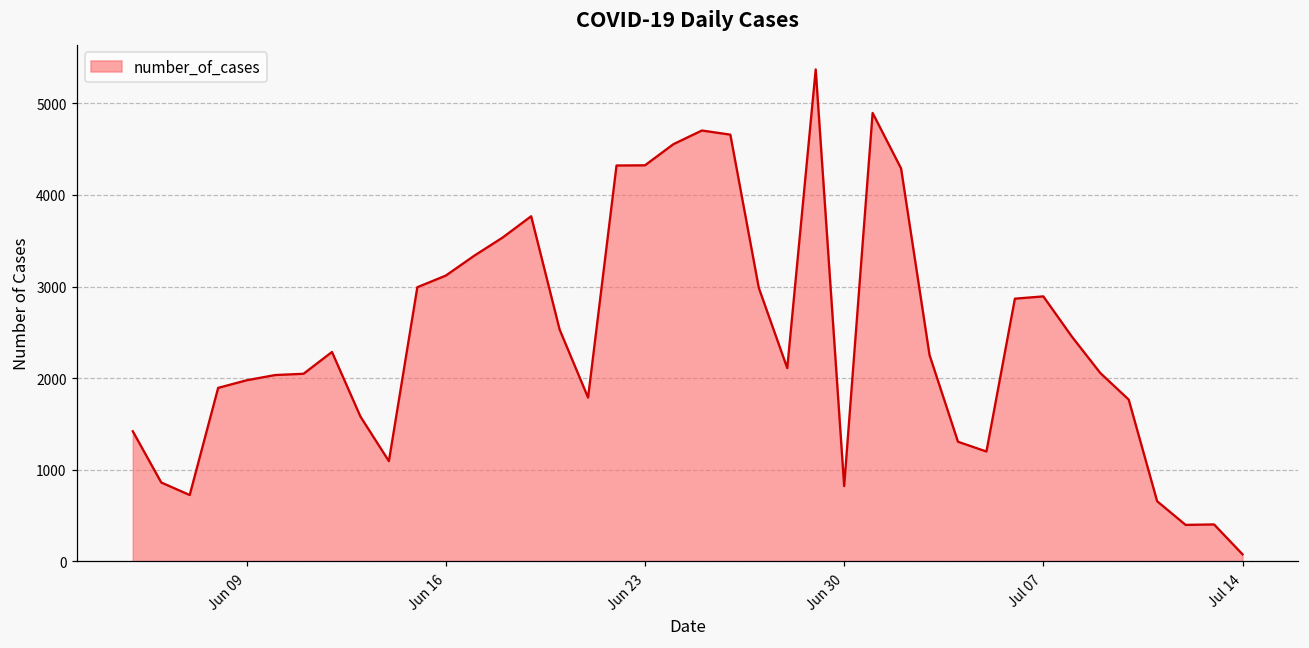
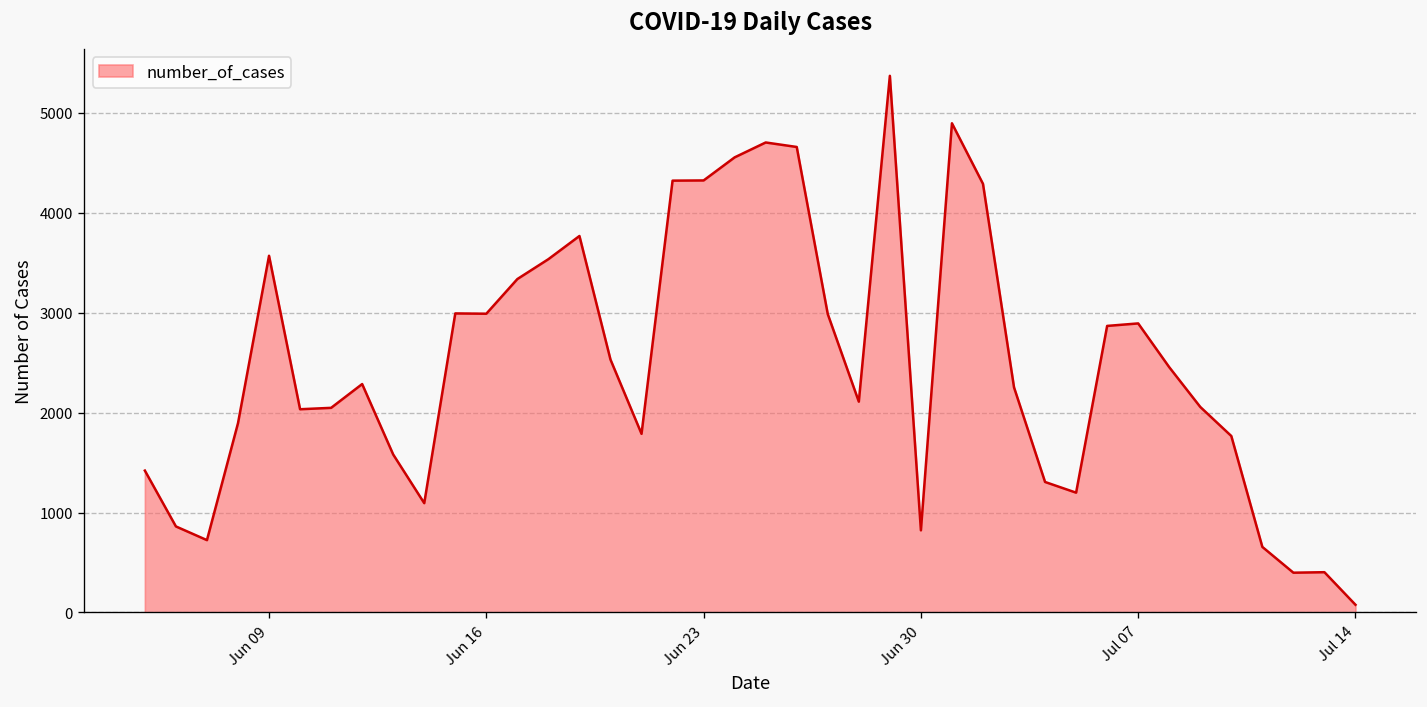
  {
-   "Jun 09": 2000,
-   "Jun 16": 3100,
+   "Jun 09": 3600,
+   "Jun 16": 3000,
    "Jun 23": 4300,
    "Jun 30": 800,
    "Jul 07": 2900,
    "Jul 14": 100
  }
